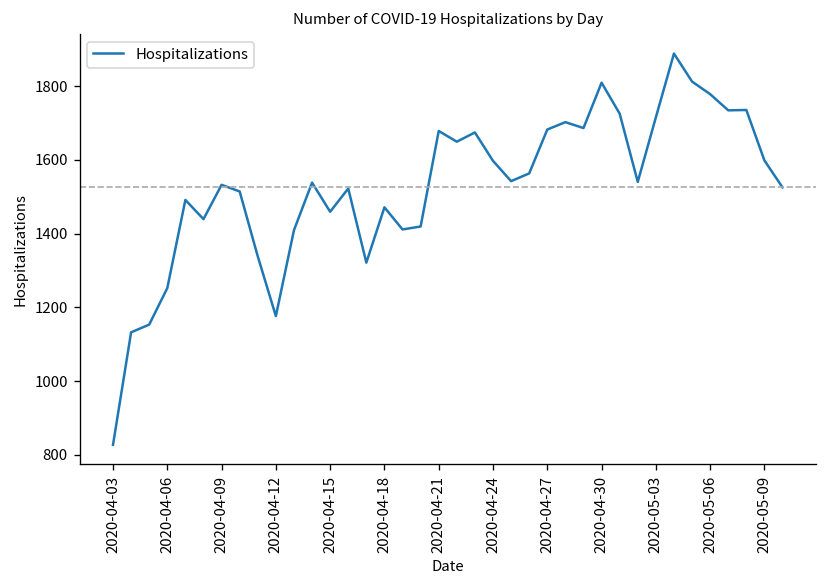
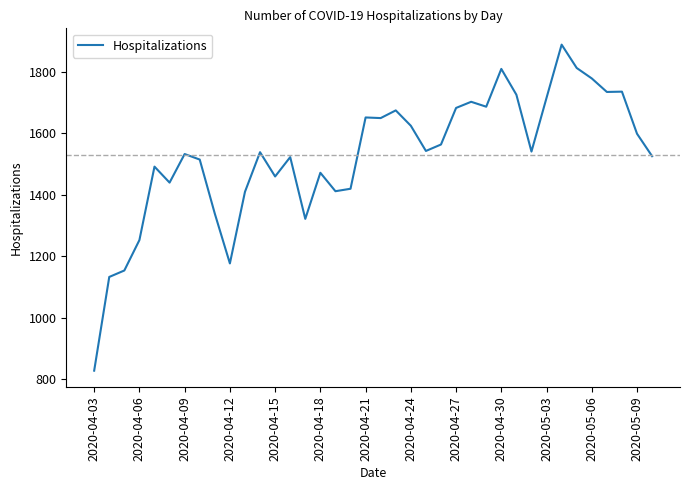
  {
    "2020-04-03": 830,
    "2020-04-06": 1250,
    "2020-04-09": 1530,
    "2020-04-12": 1180,
    "2020-04-15": 1460,
    "2020-04-18": 1470,
-   "2020-04-21": 1680,
-   "2020-04-24": 1600,
+   "2020-04-21": 1650,
+   "2020-04-24": 1620,
    "2020-04-27": 1680,
    "2020-04-30": 1810,
    "2020-05-03": 1720,
    "2020-05-06": 1780,
    "2020-05-09": 1600
  }
